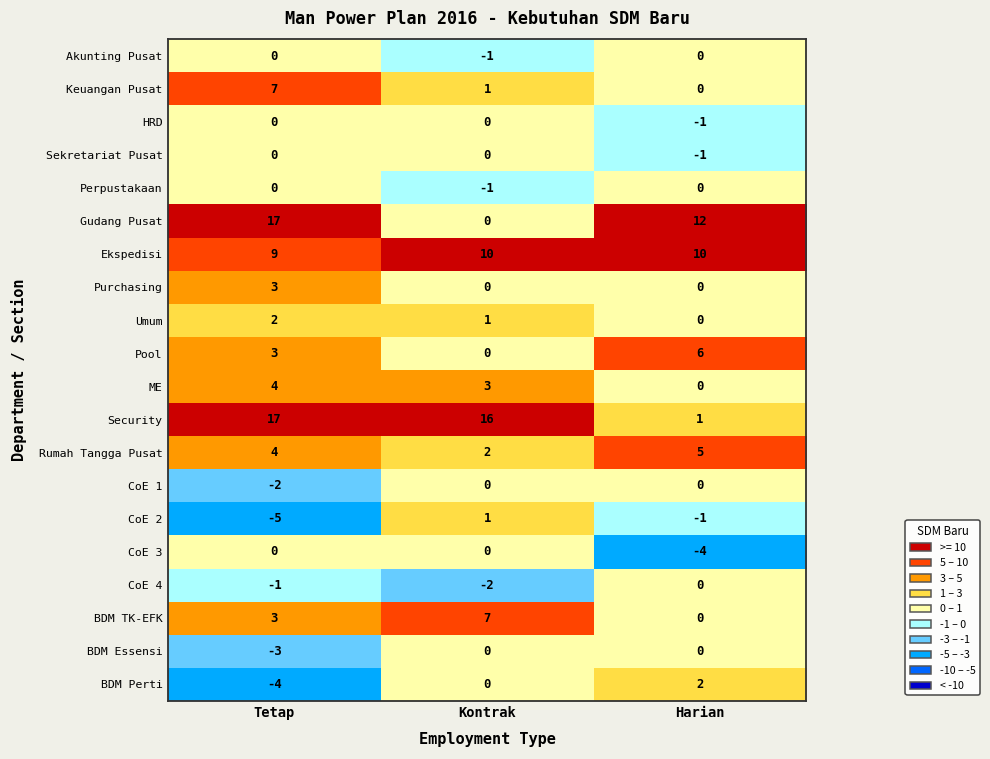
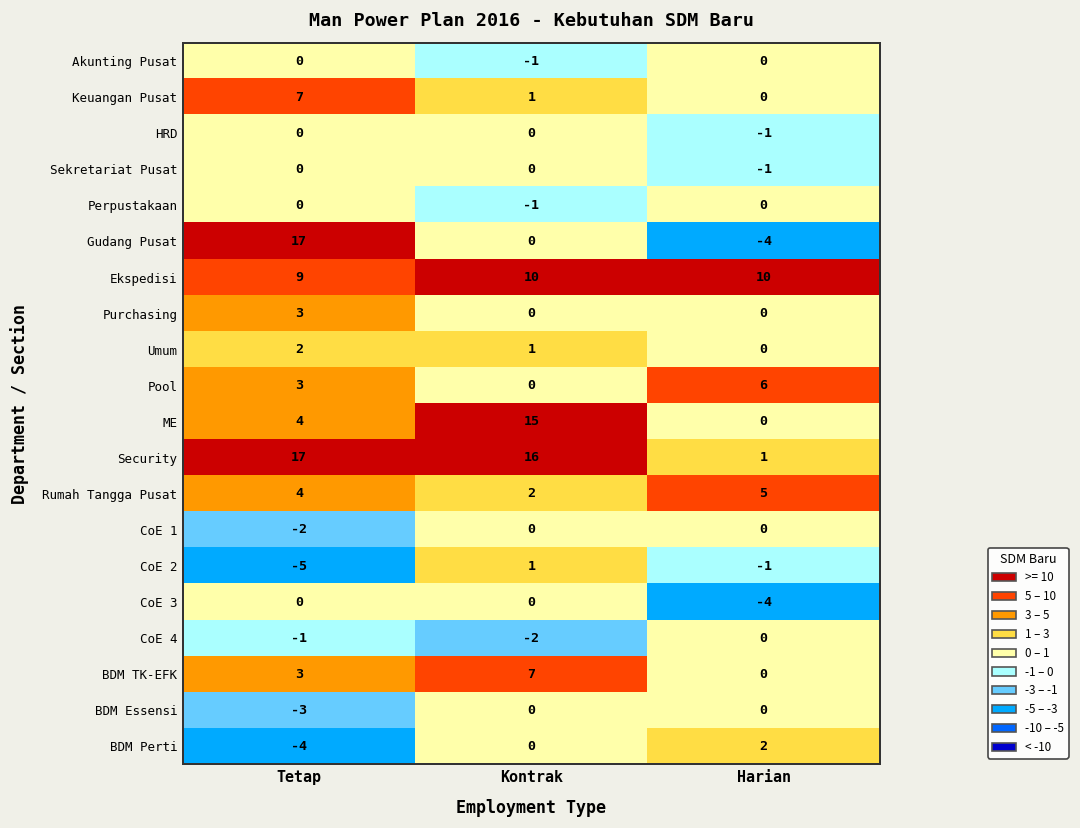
  {
    "Akunting Pusat": {
      "Tetap": 0,
      "Kontrak": -1,
      "Harian": 0
    },
    "Keuangan Pusat": {
      "Tetap": 7,
      "Kontrak": 1,
      "Harian": 0
    },
    "HRD": {
      "Tetap": 0,
      "Kontrak": 0,
      "Harian": -1
    },
    "Sekretariat Pusat": {
      "Tetap": 0,
      "Kontrak": 0,
      "Harian": -1
    },
    "Perpustakaan": {
      "Tetap": 0,
      "Kontrak": -1,
      "Harian": 0
    },
    "Gudang Pusat": {
      "Tetap": 17,
      "Kontrak": 0,
-     "Harian": 12
+     "Harian": -4
    },
    "Ekspedisi": {
      "Tetap": 9,
      "Kontrak": 10,
      "Harian": 10
    },
    "Purchasing": {
      "Tetap": 3,
      "Kontrak": 0,
      "Harian": 0
    },
    "Umum": {
      "Tetap": 2,
      "Kontrak": 1,
      "Harian": 0
    },
    "Pool": {
      "Tetap": 3,
      "Kontrak": 0,
      "Harian": 6
    },
    "ME": {
      "Tetap": 4,
-     "Kontrak": 3,
+     "Kontrak": 15,
      "Harian": 0
    },
    "Security": {
      "Tetap": 17,
      "Kontrak": 16,
      "Harian": 1
    },
    "Rumah Tangga Pusat": {
      "Tetap": 4,
      "Kontrak": 2,
      "Harian": 5
    },
    "CoE 1": {
      "Tetap": -2,
      "Kontrak": 0,
      "Harian": 0
    },
    "CoE 2": {
      "Tetap": -5,
      "Kontrak": 1,
      "Harian": -1
    },
    "CoE 3": {
      "Tetap": 0,
      "Kontrak": 0,
      "Harian": -4
    },
    "CoE 4": {
      "Tetap": -1,
      "Kontrak": -2,
      "Harian": 0
    },
    "BDM TK-EFK": {
      "Tetap": 3,
      "Kontrak": 7,
      "Harian": 0
    },
    "BDM Essensi": {
      "Tetap": -3,
      "Kontrak": 0,
      "Harian": 0
    },
    "BDM Perti": {
      "Tetap": -4,
      "Kontrak": 0,
      "Harian": 2
    }
  }
